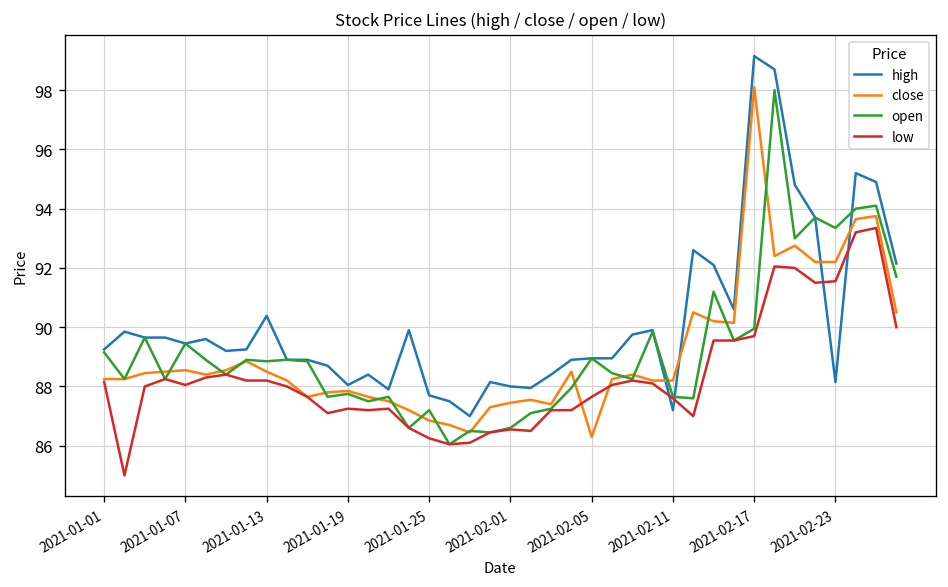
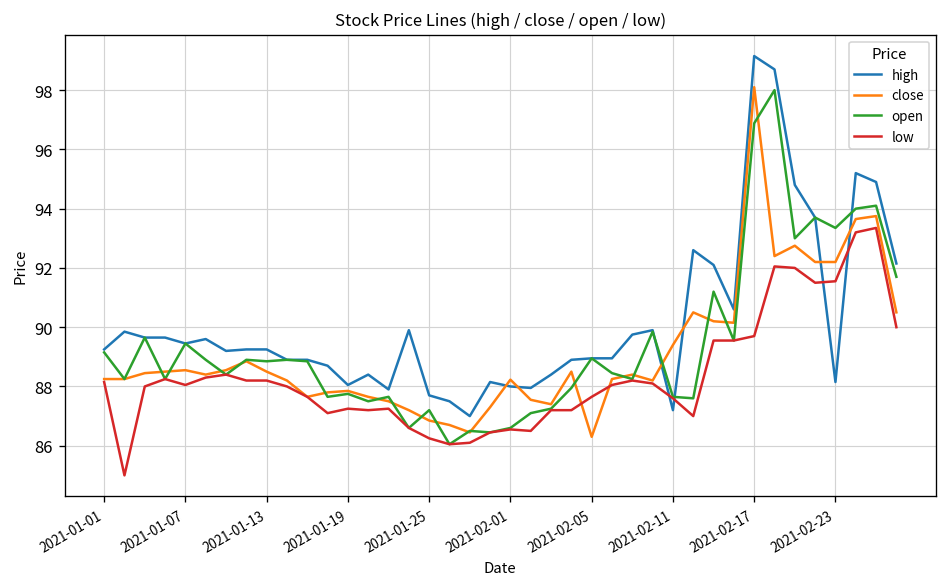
  {
    "high": {
-     "2021-01-13": 90.4,
+     "2021-01-13": 89.3,
      "2021-01-19": 88.1,
      "2021-01-25": 87.7,
      "2021-02-01": 88.0,
      "2021-02-11": 87.2,
      "2021-02-17": 99.2,
      "2021-02-23": 88.2
    },
    "close": {
      "2021-01-07": 88.6,
      "2021-01-13": 88.5,
      "2021-01-25": 86.9,
-     "2021-02-01": 87.5,
+     "2021-02-01": 88.2,
      "2021-02-05": 86.3,
-     "2021-02-11": 88.2,
+     "2021-02-11": 89.4,
      "2021-02-17": 98.1,
      "2021-02-23": 92.2
    },
    "open": {
      "2021-01-13": 88.9,
      "2021-01-25": 87.2,
-     "2021-02-17": 90.0,
+     "2021-02-17": 96.9,
      "2021-02-23": 93.4
    },
    "low": {
      "2021-01-07": 88.1,
      "2021-01-13": 88.2,
      "2021-01-19": 87.3,
      "2021-01-25": 86.3,
      "2021-02-05": 87.7,
      "2021-02-17": 89.7,
      "2021-02-23": 91.6
    }
  }
